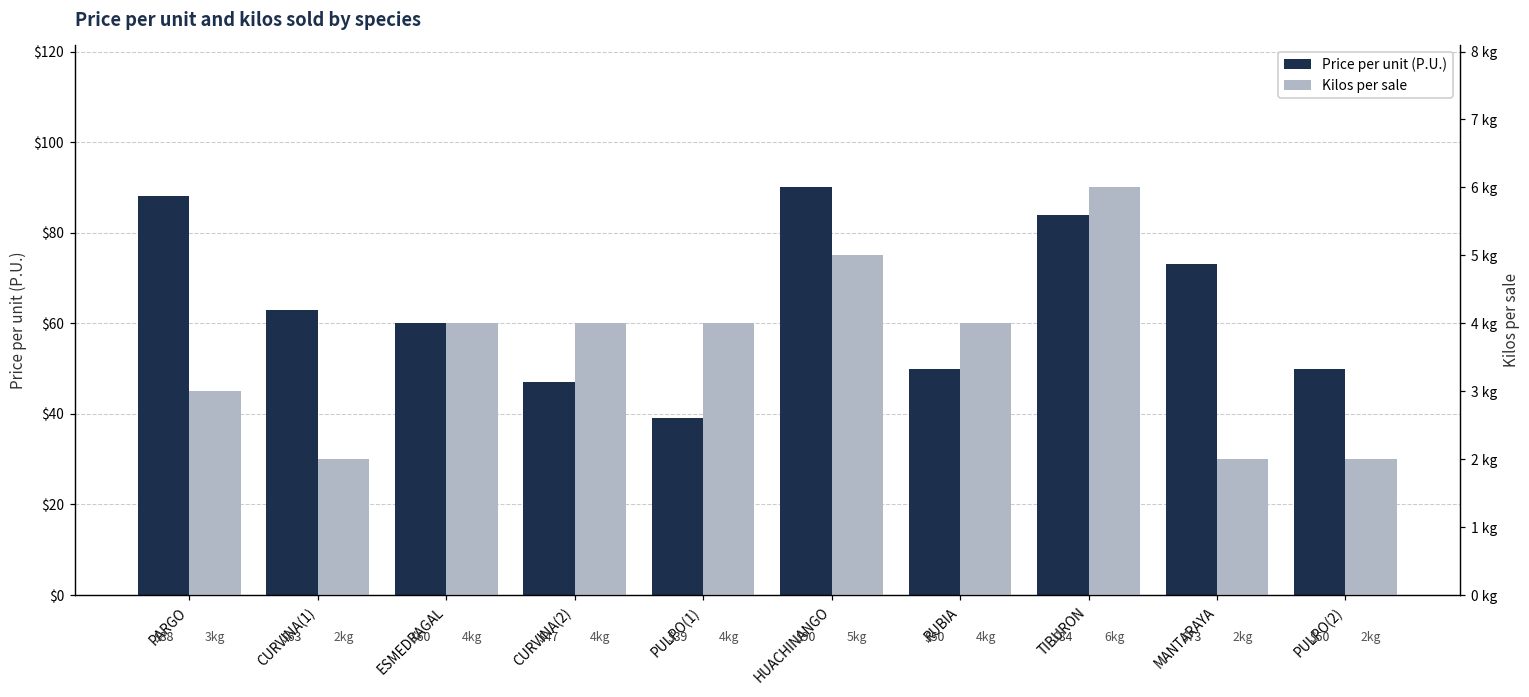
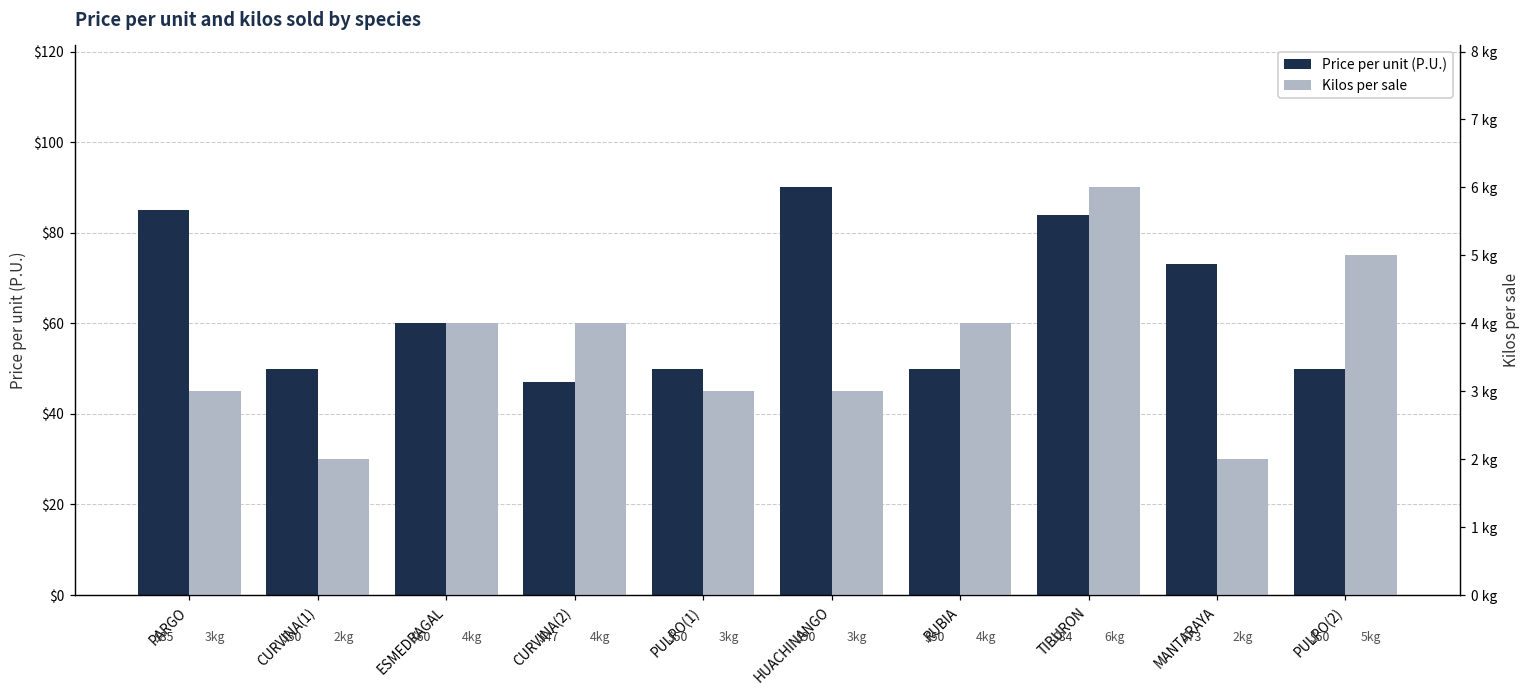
  {
    "Price per unit (P.U.)": {
-     "PARGO": "$88",
-     "CURVINA(1)": "$63",
-     "PULPO(1)": "$39"
+     "PARGO": "$85",
+     "CURVINA(1)": "$50",
+     "PULPO(1)": "$50"
    },
    "Kilos per sale": {
-     "PULPO(1)": "4",
-     "HUACHINANGO": "5",
-     "PULPO(2)": "2"
+     "PULPO(1)": "3",
+     "HUACHINANGO": "3",
+     "PULPO(2)": "5"
    }
  }
